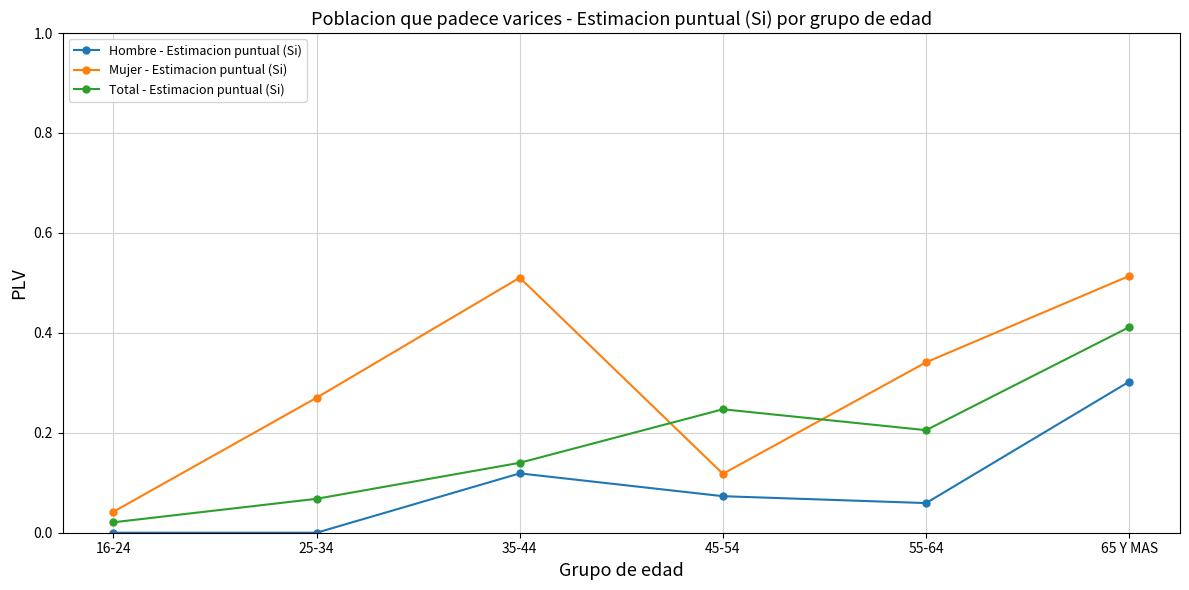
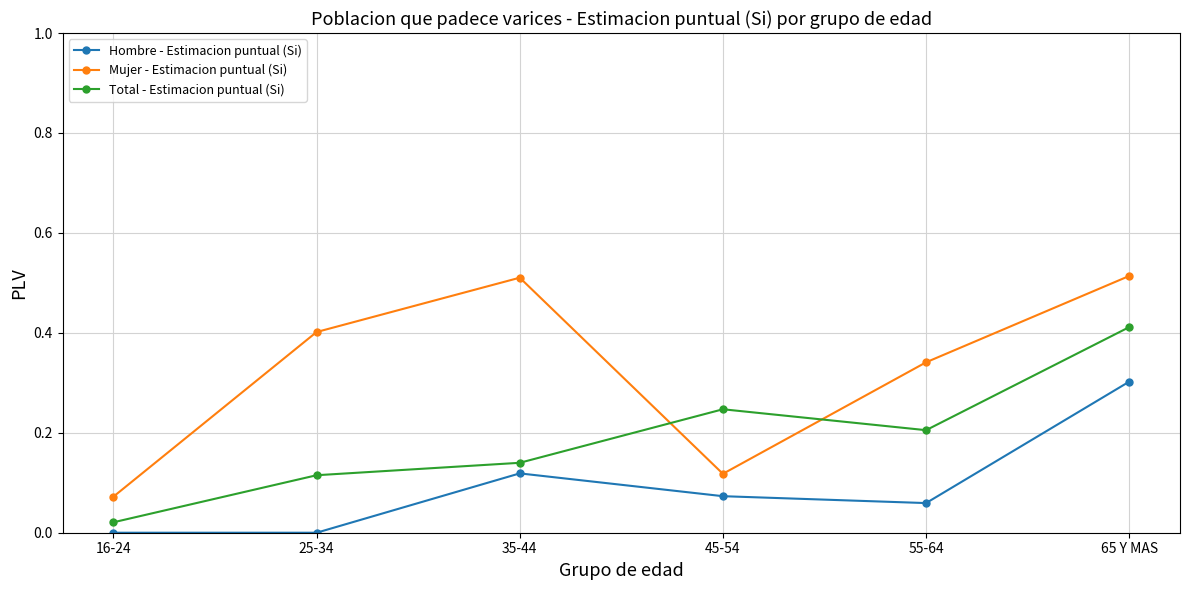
  {
    "Hombre - Estimacion puntual (Si)": {
      "16-24": 0.00,
      "25-34": 0.00,
      "35-44": 0.12,
      "45-54": 0.07,
      "55-64": 0.06,
      "65 Y MAS": 0.30
    },
    "Mujer - Estimacion puntual (Si)": {
-     "16-24": 0.04,
-     "25-34": 0.27,
+     "16-24": 0.07,
+     "25-34": 0.40,
      "35-44": 0.51,
      "45-54": 0.12,
      "55-64": 0.34,
      "65 Y MAS": 0.51
    },
    "Total - Estimacion puntual (Si)": {
      "16-24": 0.02,
-     "25-34": 0.07,
+     "25-34": 0.12,
      "35-44": 0.14,
      "45-54": 0.25,
      "55-64": 0.21,
      "65 Y MAS": 0.41
    }
  }
